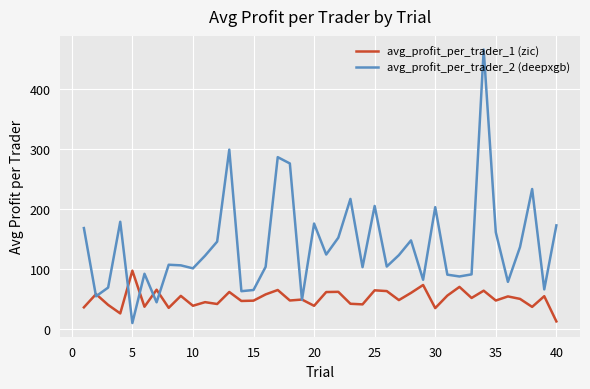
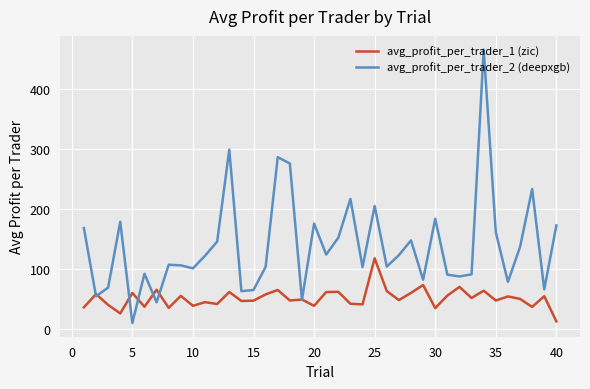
  {
    "avg_profit_per_trader_1 (zic)": {
-     "5": 100,
+     "5": 60,
      "10": 40,
      "15": 50,
      "20": 40,
-     "25": 60,
+     "25": 120,
      "30": 40,
      "35": 50,
      "40": 10
    },
    "avg_profit_per_trader_2 (deepxgb)": {
      "5": 10,
      "10": 100,
      "15": 70,
      "20": 180,
      "25": 210,
-     "30": 200,
+     "30": 180,
      "35": 160,
      "40": 170
    }
  }
